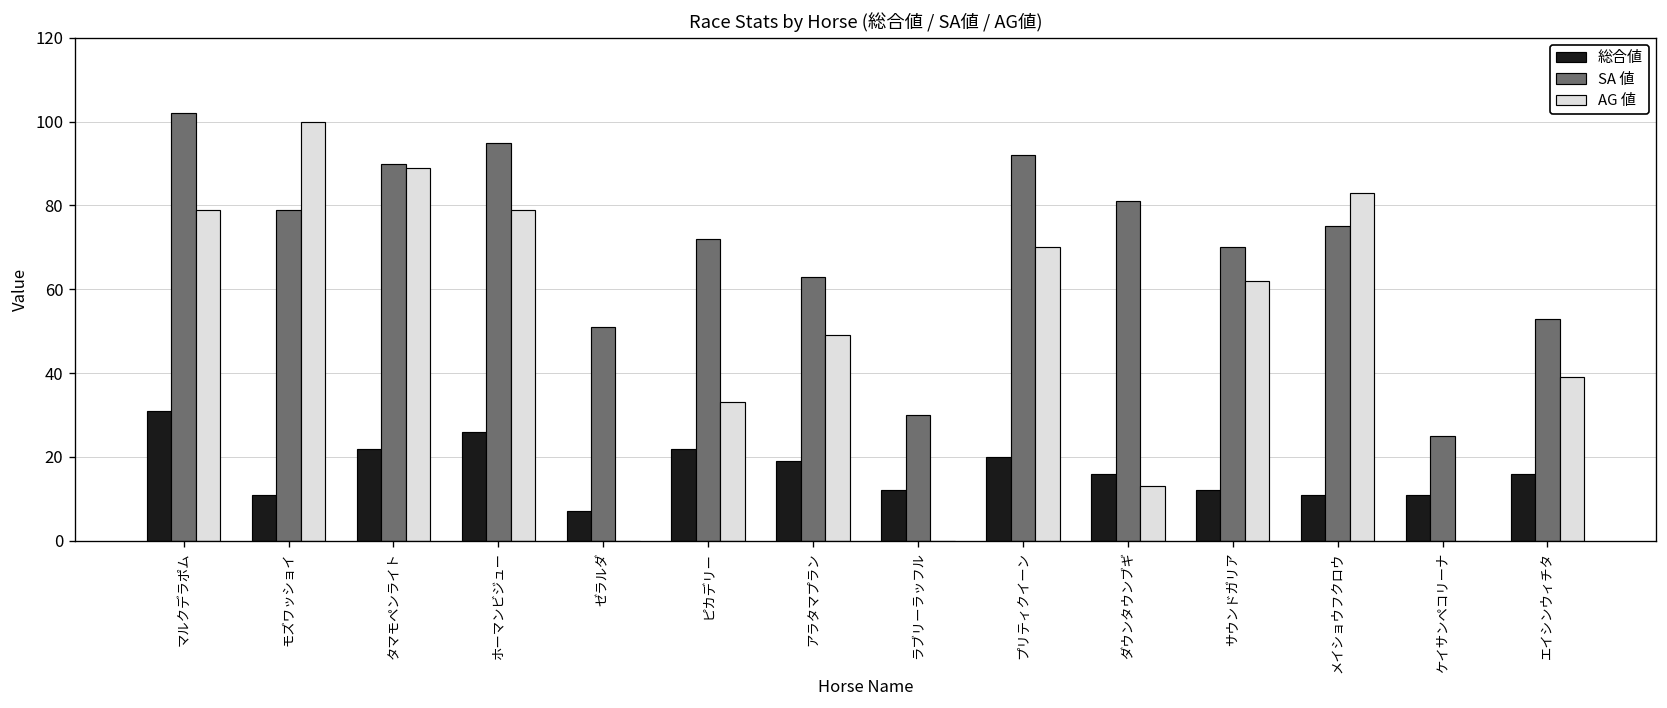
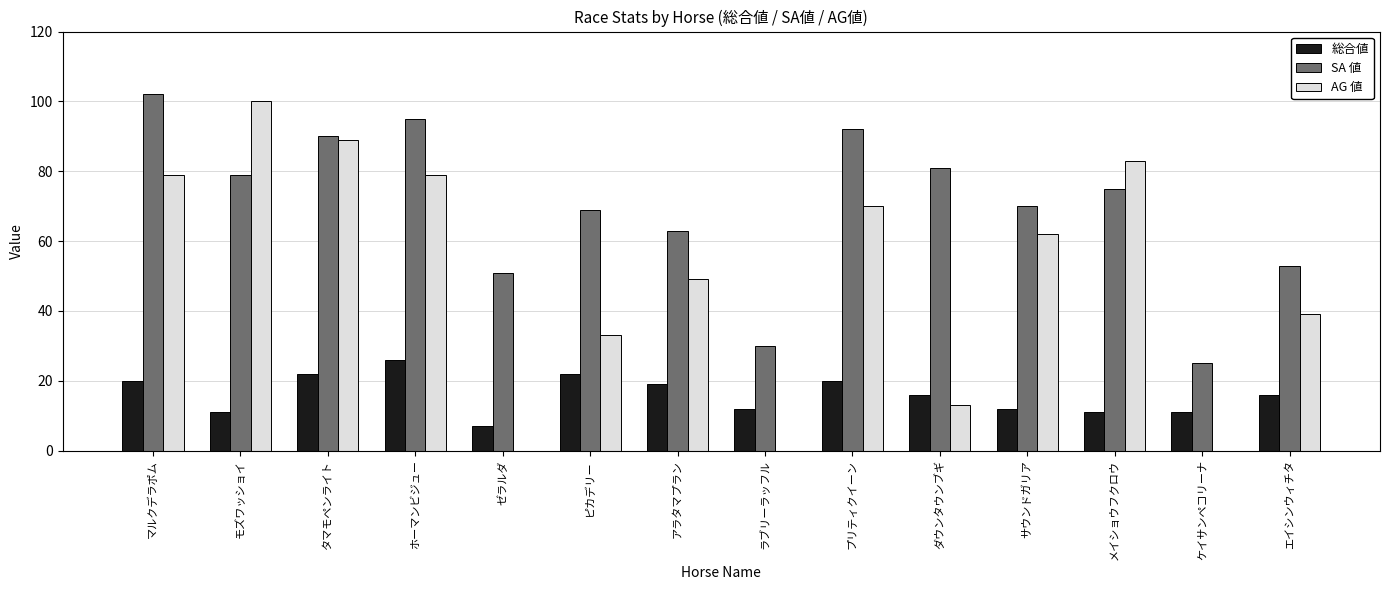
  {
    "総合値": {
-     "マルクデラポム": 31,
+     "マルクデラポム": 20,
      "モズワッショイ": 11,
      "タマモペンライト": 22,
      "ホーマンビジュー": 26,
      "ゼラルダ": 7,
      "ピカデリー": 22,
      "アラタマプラン": 19,
      "ラブリーラッフル": 12,
      "プリティクイーン": 20,
      "ダウンタウンブギ": 16,
      "サウンドガリア": 12,
      "メイショウフクロウ": 11,
      "ケイサンペコリーナ": 11,
      "エイシンウィチタ": 16
    },
    "SA 値": {
      "マルクデラポム": 102,
      "モズワッショイ": 79,
      "タマモペンライト": 90,
      "ホーマンビジュー": 95,
      "ゼラルダ": 51,
-     "ピカデリー": 72,
+     "ピカデリー": 69,
      "アラタマプラン": 63,
      "ラブリーラッフル": 30,
      "プリティクイーン": 92,
      "ダウンタウンブギ": 81,
      "サウンドガリア": 70,
      "メイショウフクロウ": 75,
      "ケイサンペコリーナ": 25,
      "エイシンウィチタ": 53
    },
    "AG 値": {
      "マルクデラポム": 79,
      "モズワッショイ": 100,
      "タマモペンライト": 89,
      "ホーマンビジュー": 79,
      "ゼラルダ": 0,
      "ピカデリー": 33,
      "アラタマプラン": 49,
      "ラブリーラッフル": 0,
      "プリティクイーン": 70,
      "ダウンタウンブギ": 13,
      "サウンドガリア": 62,
      "メイショウフクロウ": 83,
      "ケイサンペコリーナ": 0,
      "エイシンウィチタ": 39
    }
  }
